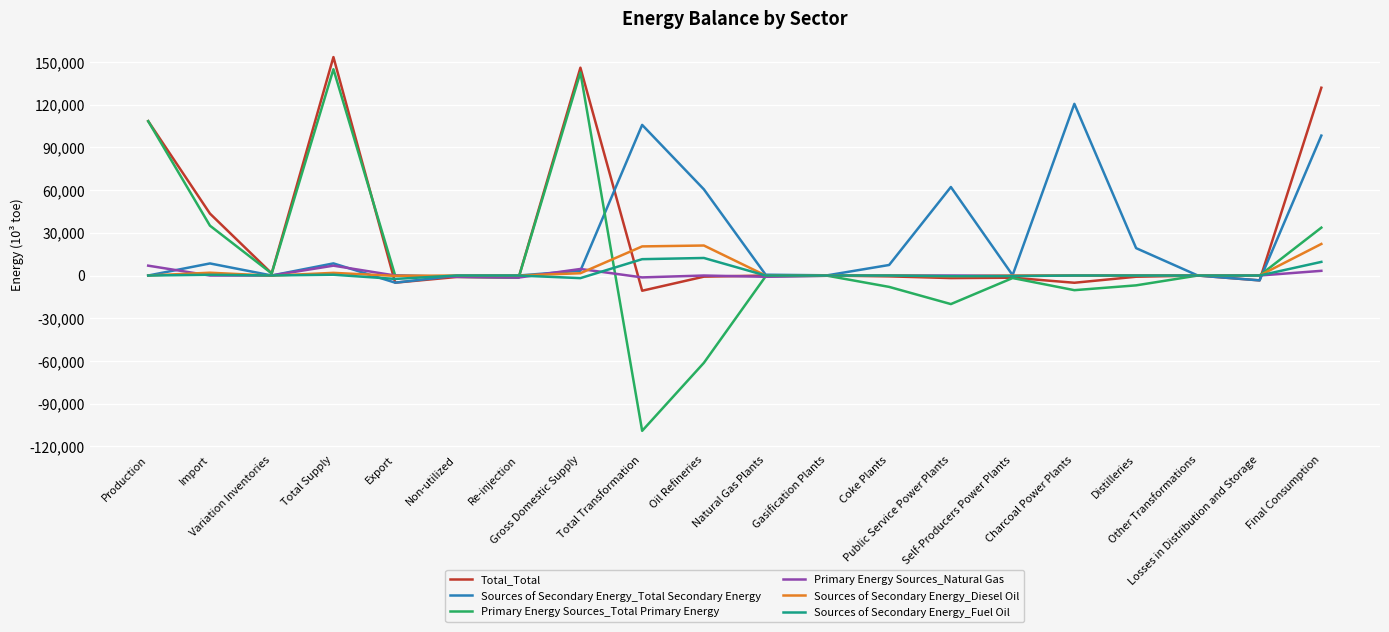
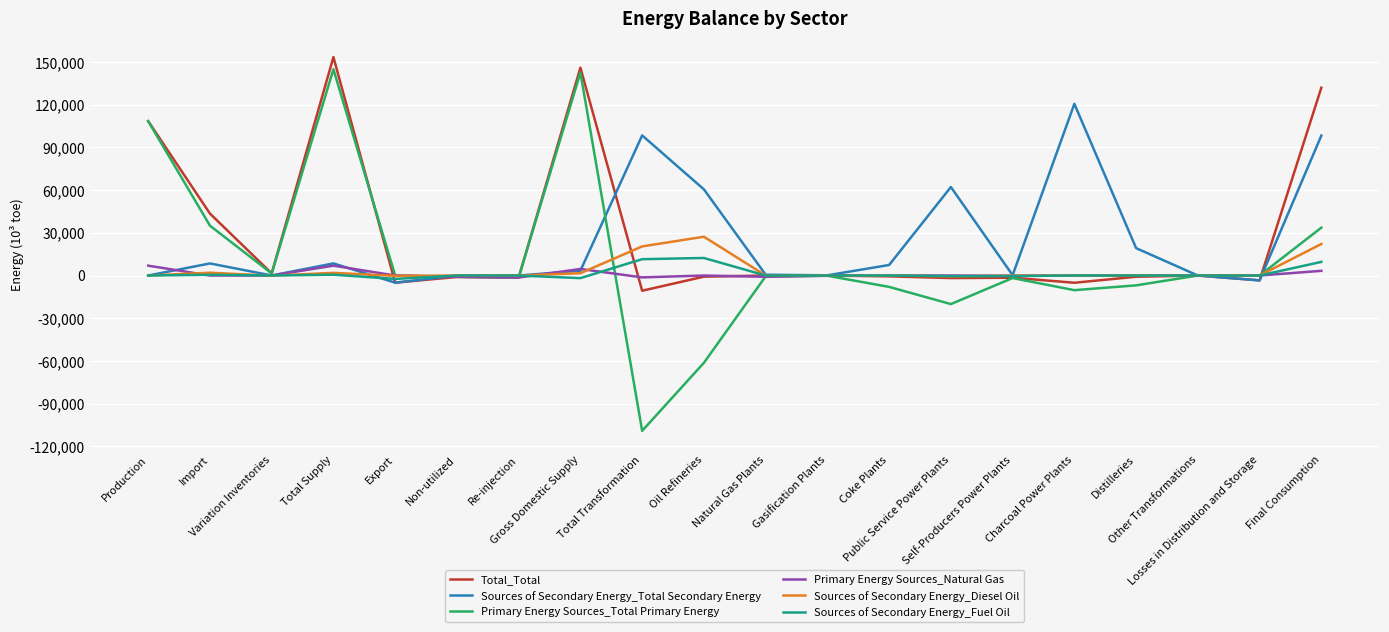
  {
    "Total_Total": {
      "Import": "43,000",
      "Total Supply": "153,000",
      "Gross Domestic Supply": "146,000",
      "Total Transformation": "-11,000",
      "Charcoal Power Plants": "-5,000",
      "Final Consumption": "132,000"
    },
    "Sources of Secondary Energy_Total Secondary Energy": {
      "Import": "8,000",
-     "Total Transformation": "106,000",
+     "Total Transformation": "98,000",
      "Oil Refineries": "61,000",
      "Coke Plants": "7,000",
      "Public Service Power Plants": "62,000",
      "Charcoal Power Plants": "121,000",
      "Distilleries": "19,000",
      "Final Consumption": "98,000"
    },
    "Primary Energy Sources_Natural Gas": {
      "Production": "7,000",
      "Total Transformation": "-1,000",
      "Final Consumption": "3,000"
    },
    "Sources of Secondary Energy_Diesel Oil": {
      "Total Transformation": "20,000",
-     "Oil Refineries": "21,000",
+     "Oil Refineries": "27,000",
      "Final Consumption": "22,000"
    }
  }
